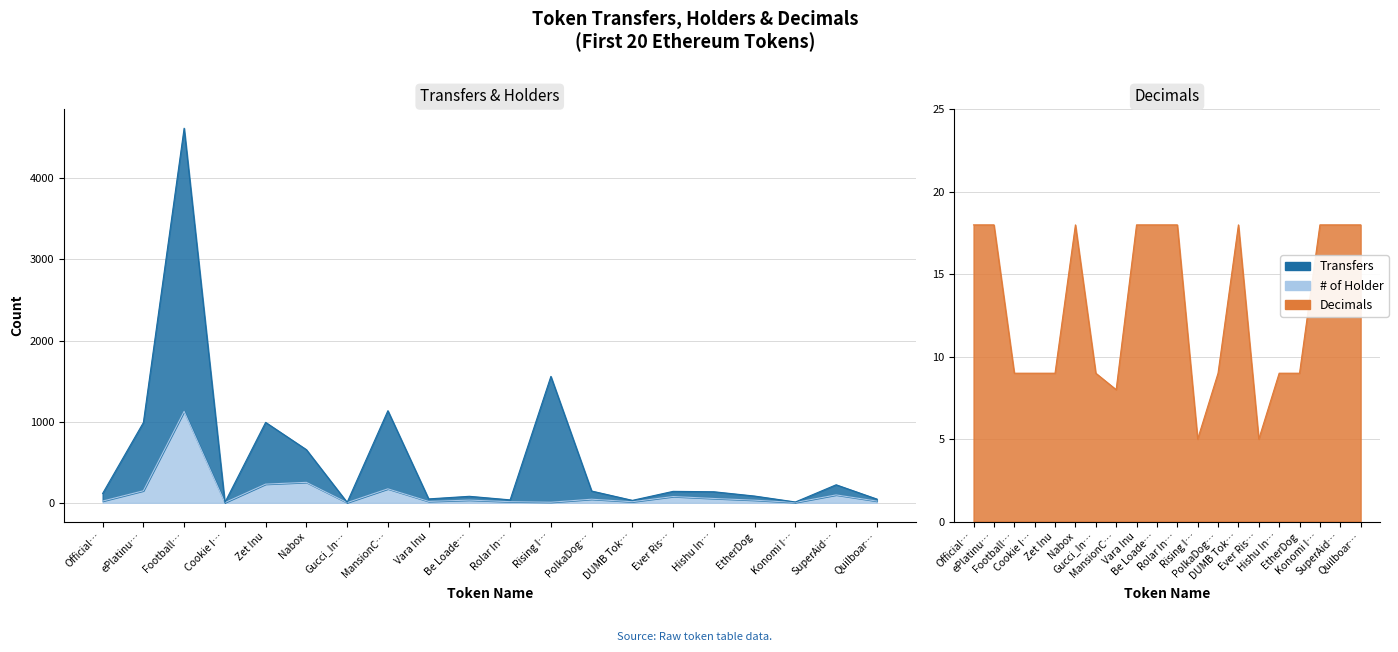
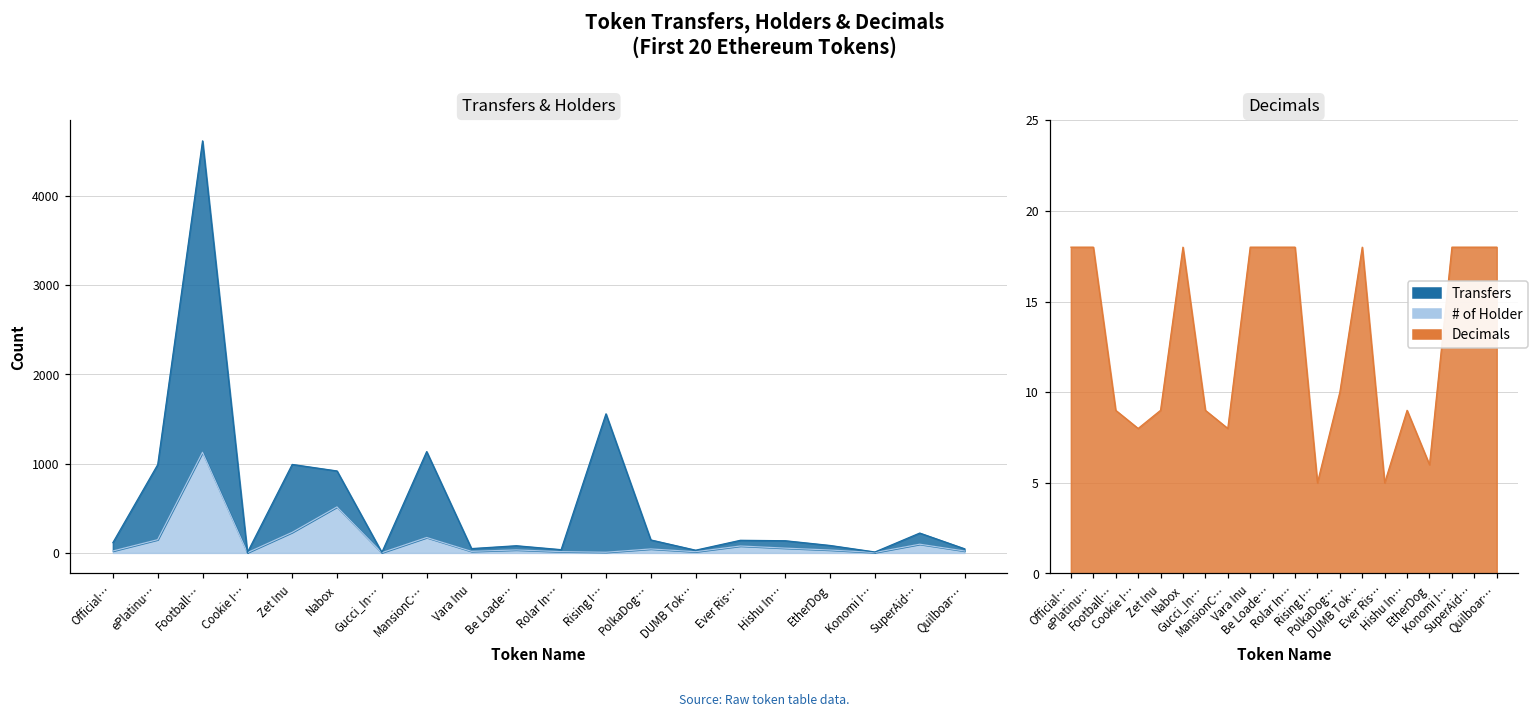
  {
    "Transfers & Holders": {
      "# of Holder": {
        "Official…": 0,
        "ePlatinu…": 100,
        "Football…": 1100,
        "Zet Inu": 200,
-       "Nabox": 300,
+       "Nabox": 500,
        "MansionC…": 200,
        "Be Loade…": 0,
        "Rising I…": 0,
        "PolkaDog…": 0,
        "Ever Ris…": 100,
        "Hishu In…": 100,
        "EtherDog": 0,
        "SuperAid…": 100
      },
      "Transfers": {
        "Official…": 100,
        "ePlatinu…": 800,
        "Football…": 3500,
        "Zet Inu": 800,
        "Nabox": 400,
        "MansionC…": 1000,
        "Be Loade…": 0,
        "Rising I…": 1600,
        "PolkaDog…": 100,
        "Ever Ris…": 100,
        "Hishu In…": 100,
        "EtherDog": 100,
        "SuperAid…": 100
      }
    },
    "Decimals": {
      "Official…": 18,
      "ePlatinu…": 18,
      "Football…": 9,
-     "Cookie I…": 9,
+     "Cookie I…": 8,
      "Zet Inu": 9,
      "Nabox": 18,
      "Gucci_In…": 9,
      "MansionC…": 8,
      "Vara Inu": 18,
      "Be Loade…": 18,
      "Rolar In…": 18,
      "Rising I…": 5,
-     "PolkaDog…": 9,
+     "PolkaDog…": 10,
      "DUMB Tok…": 18,
      "Ever Ris…": 5,
      "Hishu In…": 9,
-     "EtherDog": 9,
+     "EtherDog": 6,
      "Konomi I…": 18,
      "SuperAid…": 18,
      "Quilboar…": 18
    }
  }
